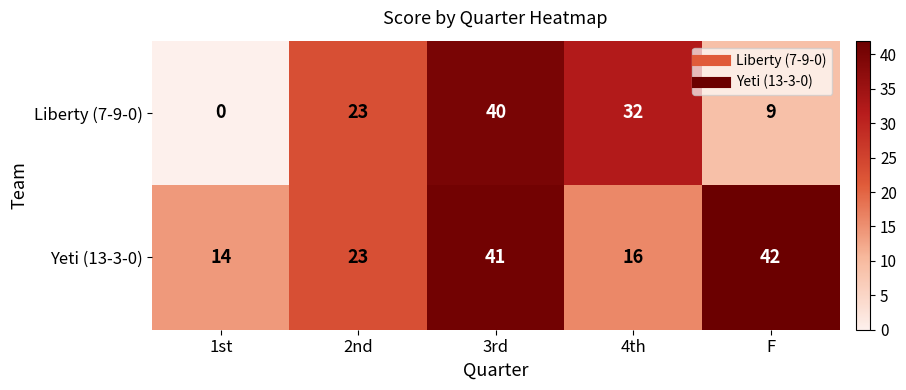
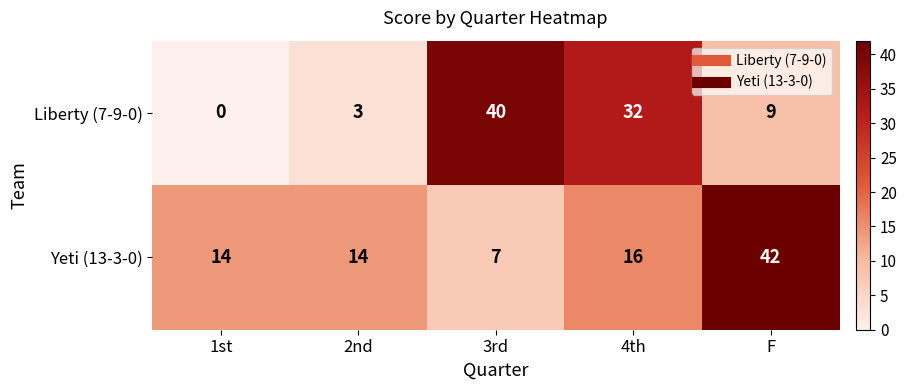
  {
    "Liberty (7-9-0)": {
      "1st": 0,
-     "2nd": 23,
+     "2nd": 3,
      "3rd": 40,
      "4th": 32,
      "F": 9
    },
    "Yeti (13-3-0)": {
      "1st": 14,
-     "2nd": 23,
-     "3rd": 41,
+     "2nd": 14,
+     "3rd": 7,
      "4th": 16,
      "F": 42
    }
  }
